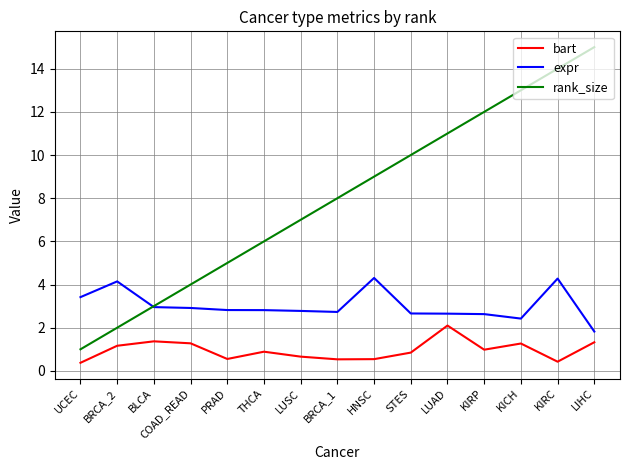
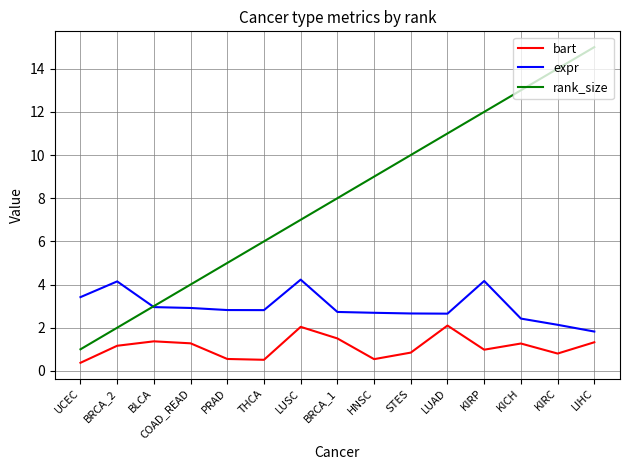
  {
    "bart": {
      "UCEC": 0.4,
      "BRCA_2": 1.2,
      "BLCA": 1.4,
      "COAD_READ": 1.3,
      "PRAD": 0.6,
-     "THCA": 0.9,
-     "LUSC": 0.7,
-     "BRCA_1": 0.5,
+     "THCA": 0.5,
+     "LUSC": 2.0,
+     "BRCA_1": 1.5,
      "HNSC": 0.5,
      "STES": 0.8,
      "LUAD": 2.1,
      "KIRP": 1.0,
      "KICH": 1.3,
-     "KIRC": 0.4,
+     "KIRC": 0.8,
      "LIHC": 1.3
    },
    "expr": {
      "UCEC": 3.4,
      "BRCA_2": 4.1,
      "COAD_READ": 2.9,
      "PRAD": 2.8,
      "THCA": 2.8,
-     "LUSC": 2.8,
+     "LUSC": 4.2,
      "BRCA_1": 2.7,
-     "HNSC": 4.3,
+     "HNSC": 2.7,
      "STES": 2.7,
      "LUAD": 2.7,
-     "KIRP": 2.6,
+     "KIRP": 4.2,
      "KICH": 2.4,
-     "KIRC": 4.3,
+     "KIRC": 2.1,
      "LIHC": 1.8
    },
    "rank_size": {
      "UCEC": 1.0,
      "BRCA_2": 2.0,
      "COAD_READ": 4.0,
      "PRAD": 5.0,
      "THCA": 6.0,
      "LUSC": 7.0,
      "BRCA_1": 8.0,
      "HNSC": 9.0,
      "STES": 10.0,
      "LUAD": 11.0,
      "KIRP": 12.0
    }
  }
